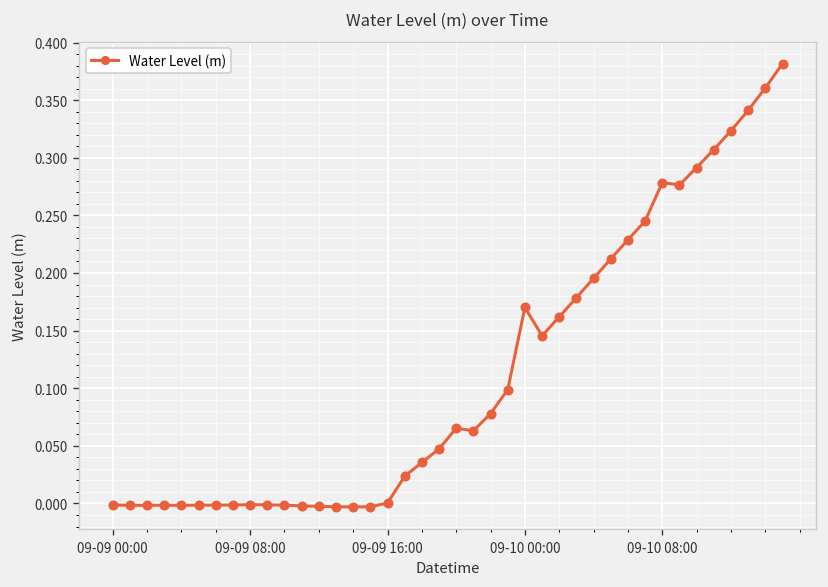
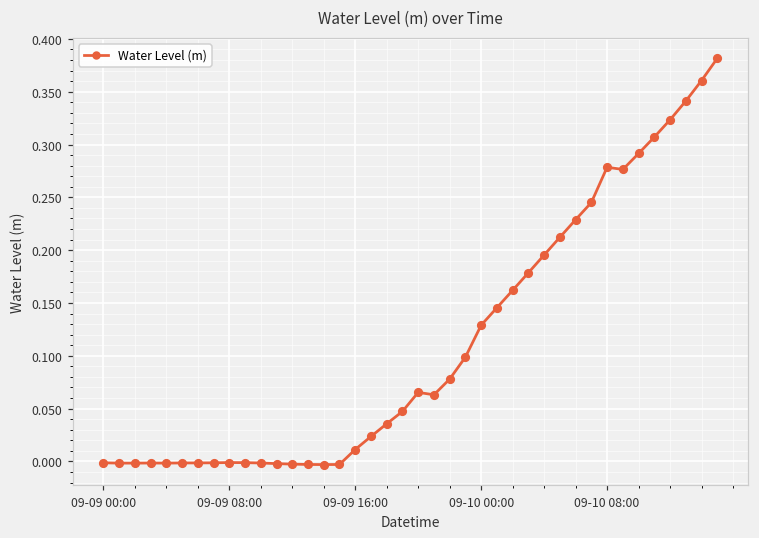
  {
    "09-09 00:00": 0.00,
    "09-09 08:00": 0.00,
-   "09-09 16:00": 0.00,
-   "09-10 00:00": 0.17,
+   "09-09 16:00": 0.01,
+   "09-10 00:00": 0.13,
    "09-10 08:00": 0.28
  }
